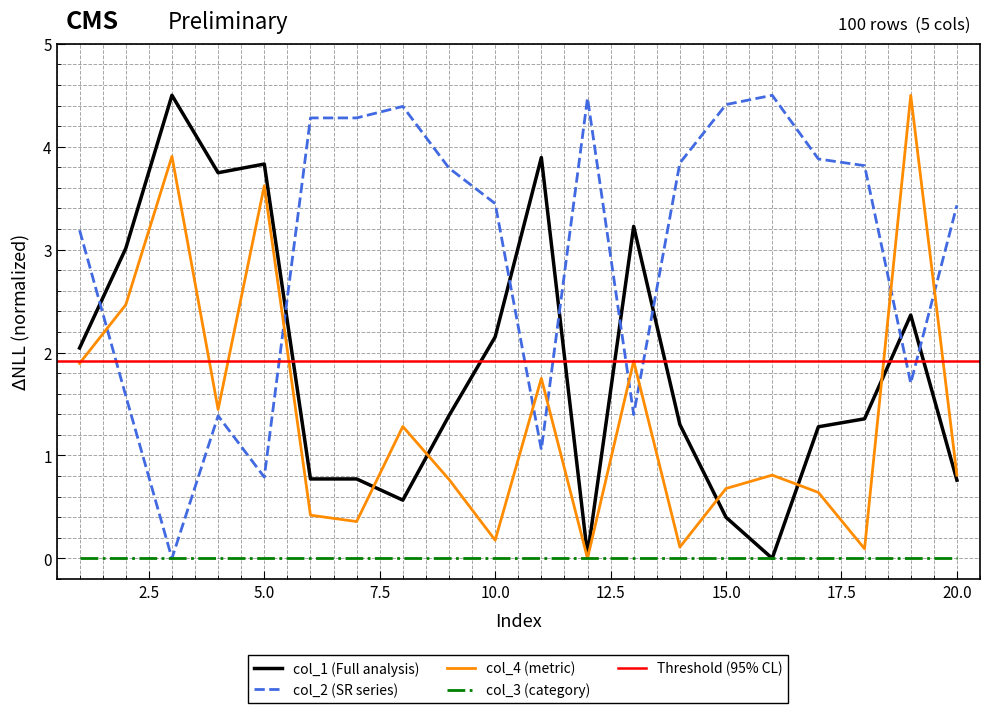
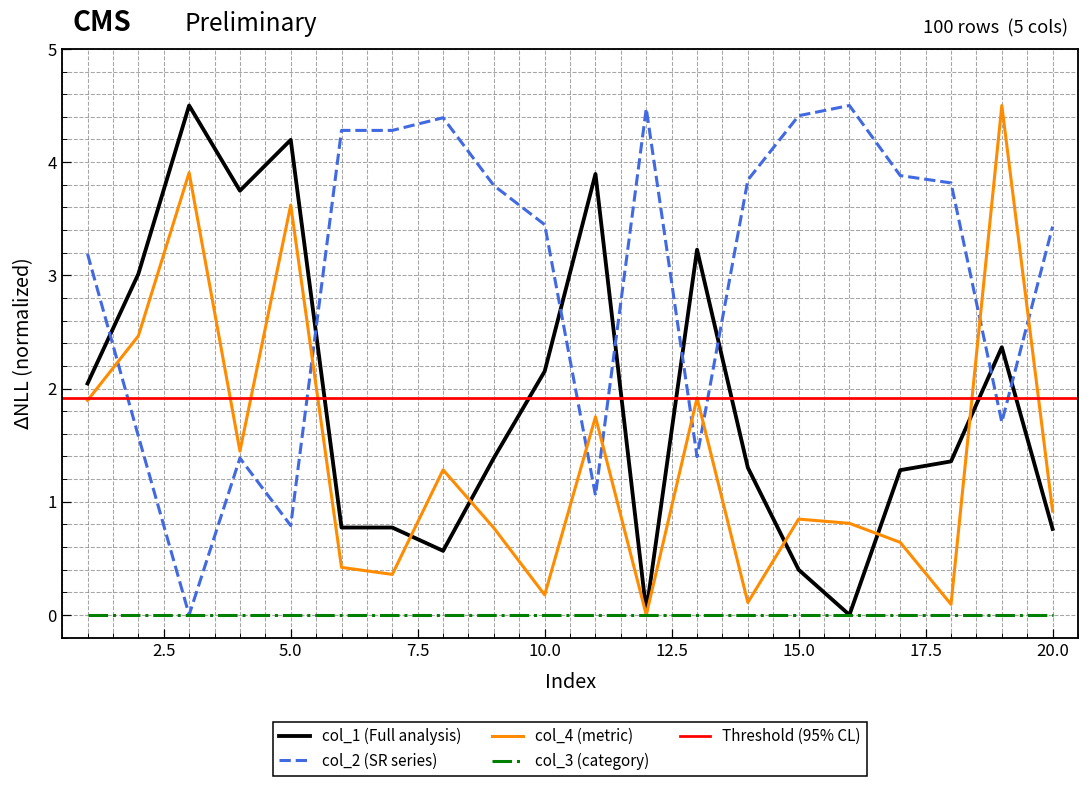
  {
    "col_1 (Full analysis)": {
-     "5.0": 3.83,
+     "5.0": 4.20,
      "10.0": 2.15,
      "15.0": 0.40,
      "20.0": 0.76
    },
    "col_2 (SR series)": {
      "5.0": 0.79,
      "10.0": 3.45,
      "15.0": 4.41,
      "20.0": 3.43
    },
    "col_4 (metric)": {
      "5.0": 3.62,
      "10.0": 0.18,
-     "15.0": 0.68,
-     "20.0": 0.81
+     "15.0": 0.85,
+     "20.0": 0.92
    },
    "col_3 (category)": {
      "5.0": 0.00,
      "10.0": 0.00,
      "15.0": 0.00,
      "20.0": 0.00
    }
  }
